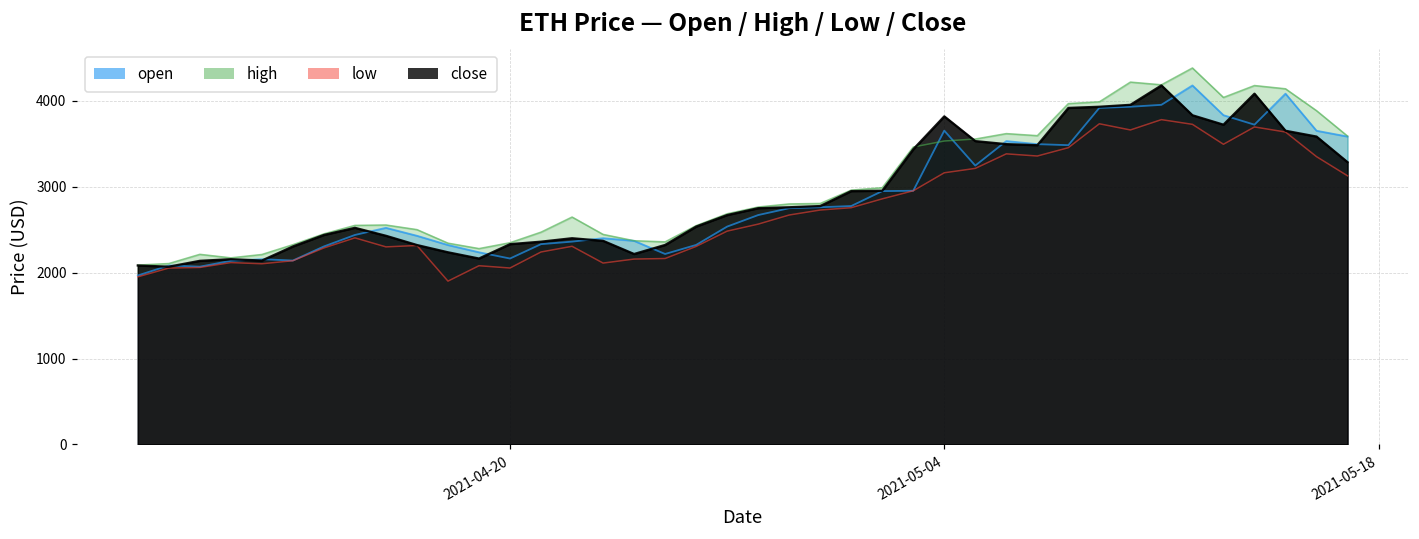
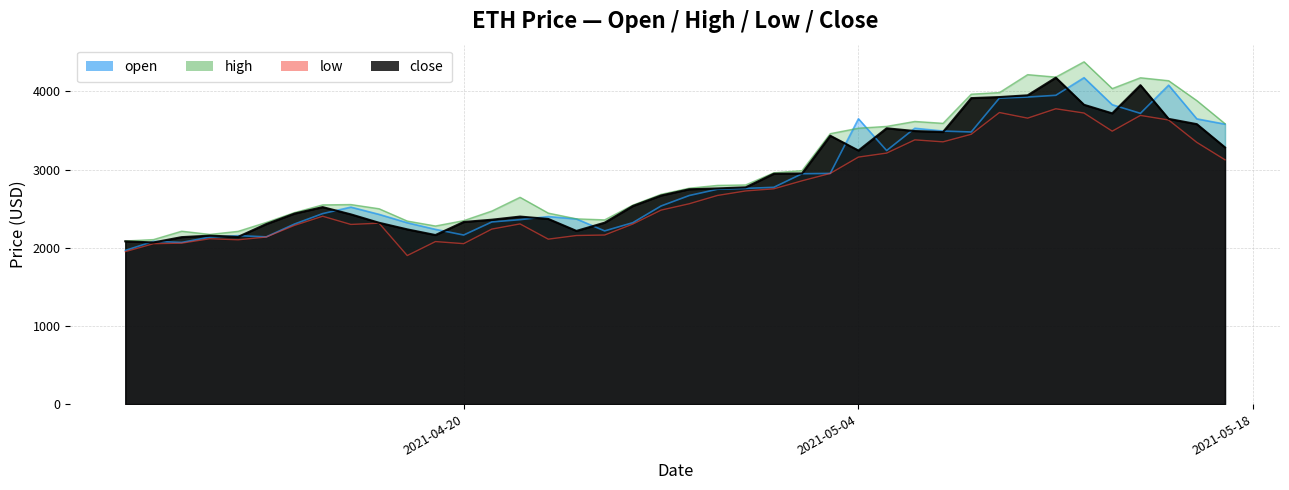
  {
    "open": {
      "2021-04-20": 2200,
      "2021-05-04": 3700
    },
    "close": {
-     "2021-05-04": 3800
+     "2021-05-04": 3200
    }
  }
